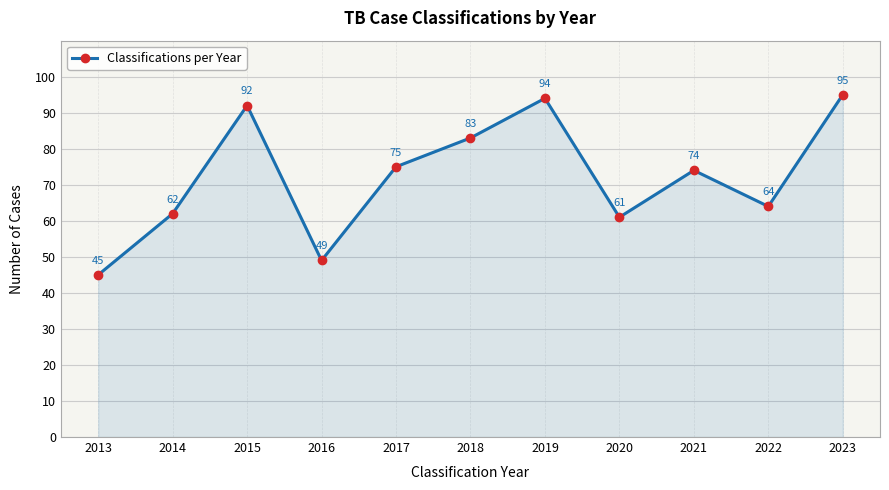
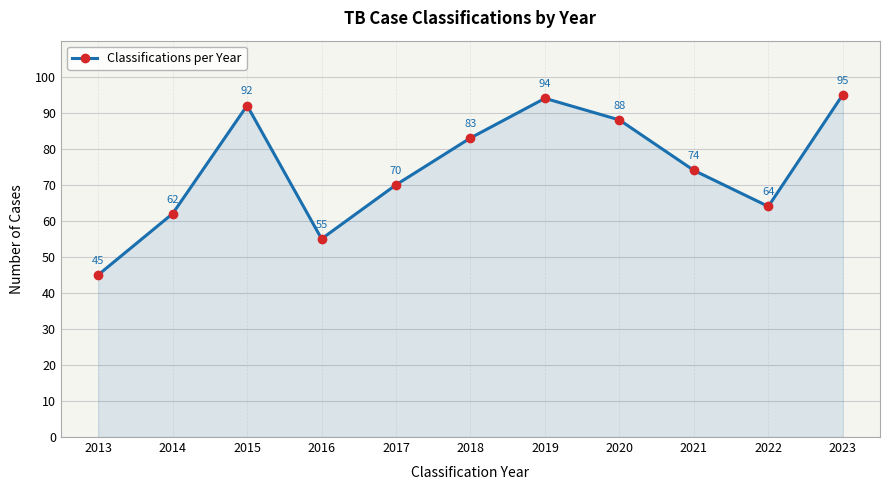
  {
    "2013": 45,
    "2014": 62,
    "2015": 92,
-   "2016": 49,
-   "2017": 75,
+   "2016": 55,
+   "2017": 70,
    "2018": 83,
    "2019": 94,
-   "2020": 61,
+   "2020": 88,
    "2021": 74,
    "2022": 64,
    "2023": 95
  }
